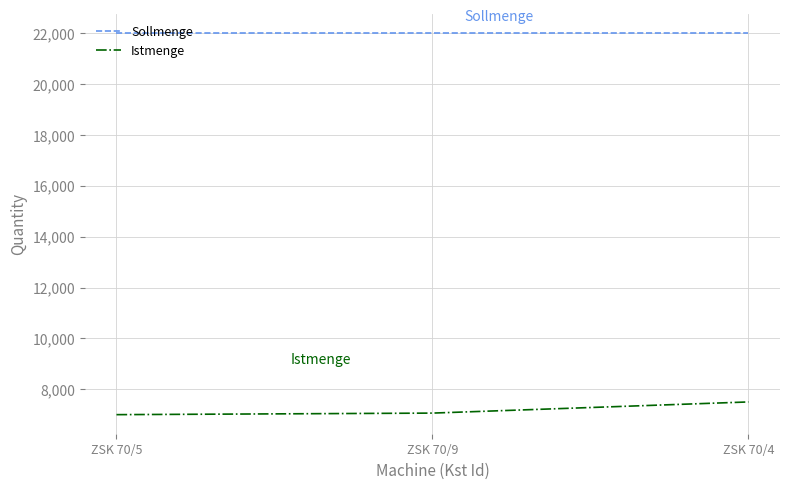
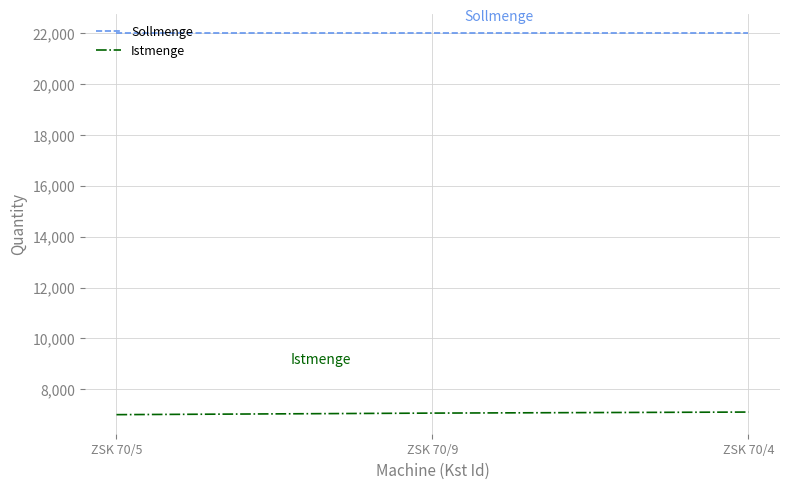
  {
    "Sollmenge": {
      "ZSK 70/5": "22,000",
      "ZSK 70/9": "22,000",
      "ZSK 70/4": "22,000"
    },
    "Istmenge": {
      "ZSK 70/5": "7,000",
      "ZSK 70/9": "7,100",
-     "ZSK 70/4": "7,500"
+     "ZSK 70/4": "7,100"
    }
  }
